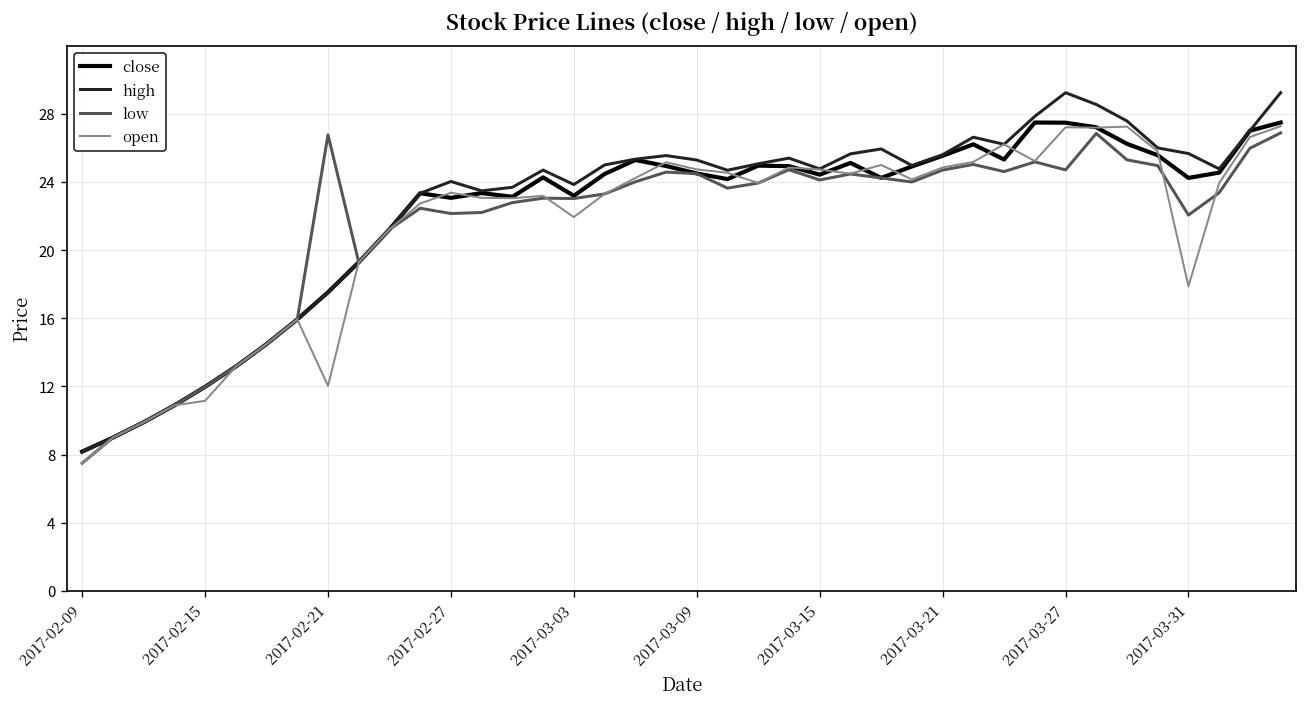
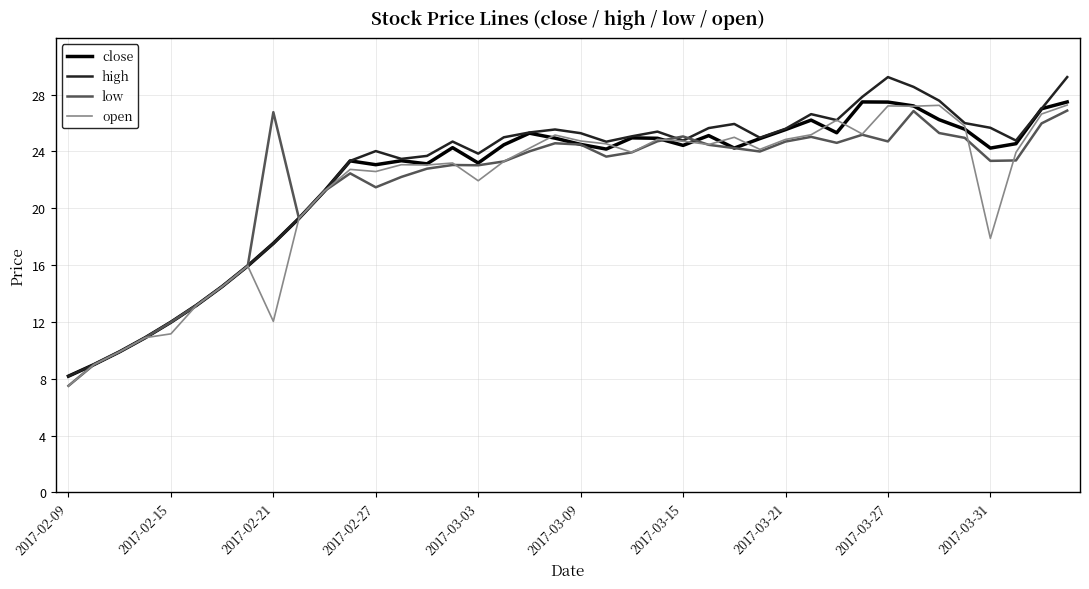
  {
    "low": {
      "2017-02-21": 26.8,
-     "2017-02-27": 22.2,
-     "2017-03-15": 24.1,
+     "2017-02-27": 21.5,
+     "2017-03-15": 25.1,
      "2017-03-27": 24.7,
-     "2017-03-31": 22.1
+     "2017-03-31": 23.3
    },
    "open": {
      "2017-02-15": 11.2,
      "2017-02-21": 12.0,
-     "2017-02-27": 23.4,
+     "2017-02-27": 22.6,
      "2017-03-03": 21.9,
      "2017-03-09": 24.7,
      "2017-03-27": 27.2,
      "2017-03-31": 17.9
    }
  }
